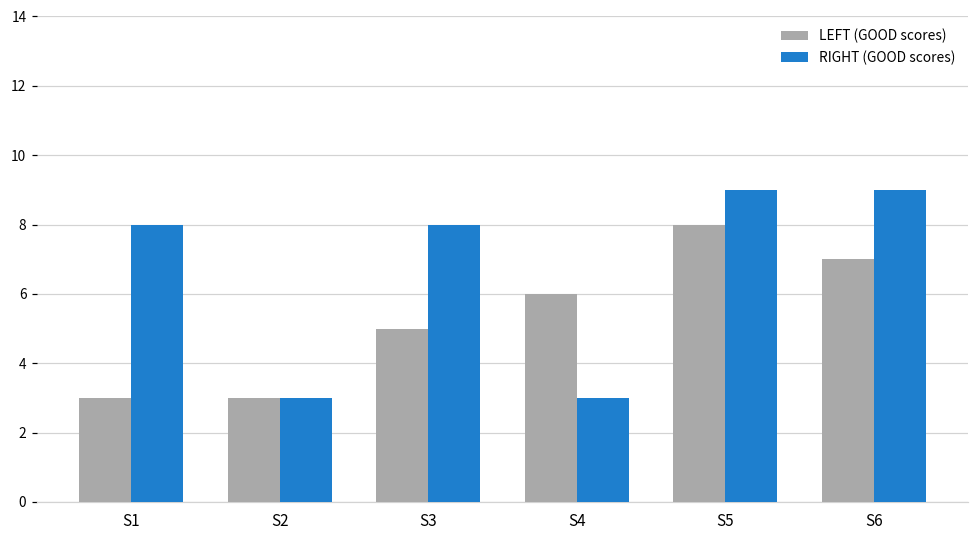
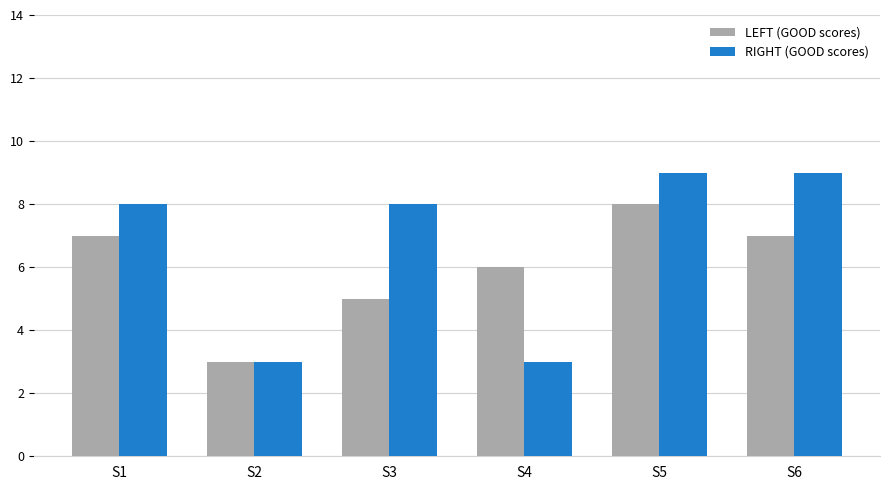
  {
    "LEFT (GOOD scores)": {
-     "S1": 3,
+     "S1": 7,
      "S2": 3,
      "S3": 5,
      "S4": 6,
      "S5": 8,
      "S6": 7
    },
    "RIGHT (GOOD scores)": {
      "S1": 8,
      "S2": 3,
      "S3": 8,
      "S4": 3,
      "S5": 9,
      "S6": 9
    }
  }
